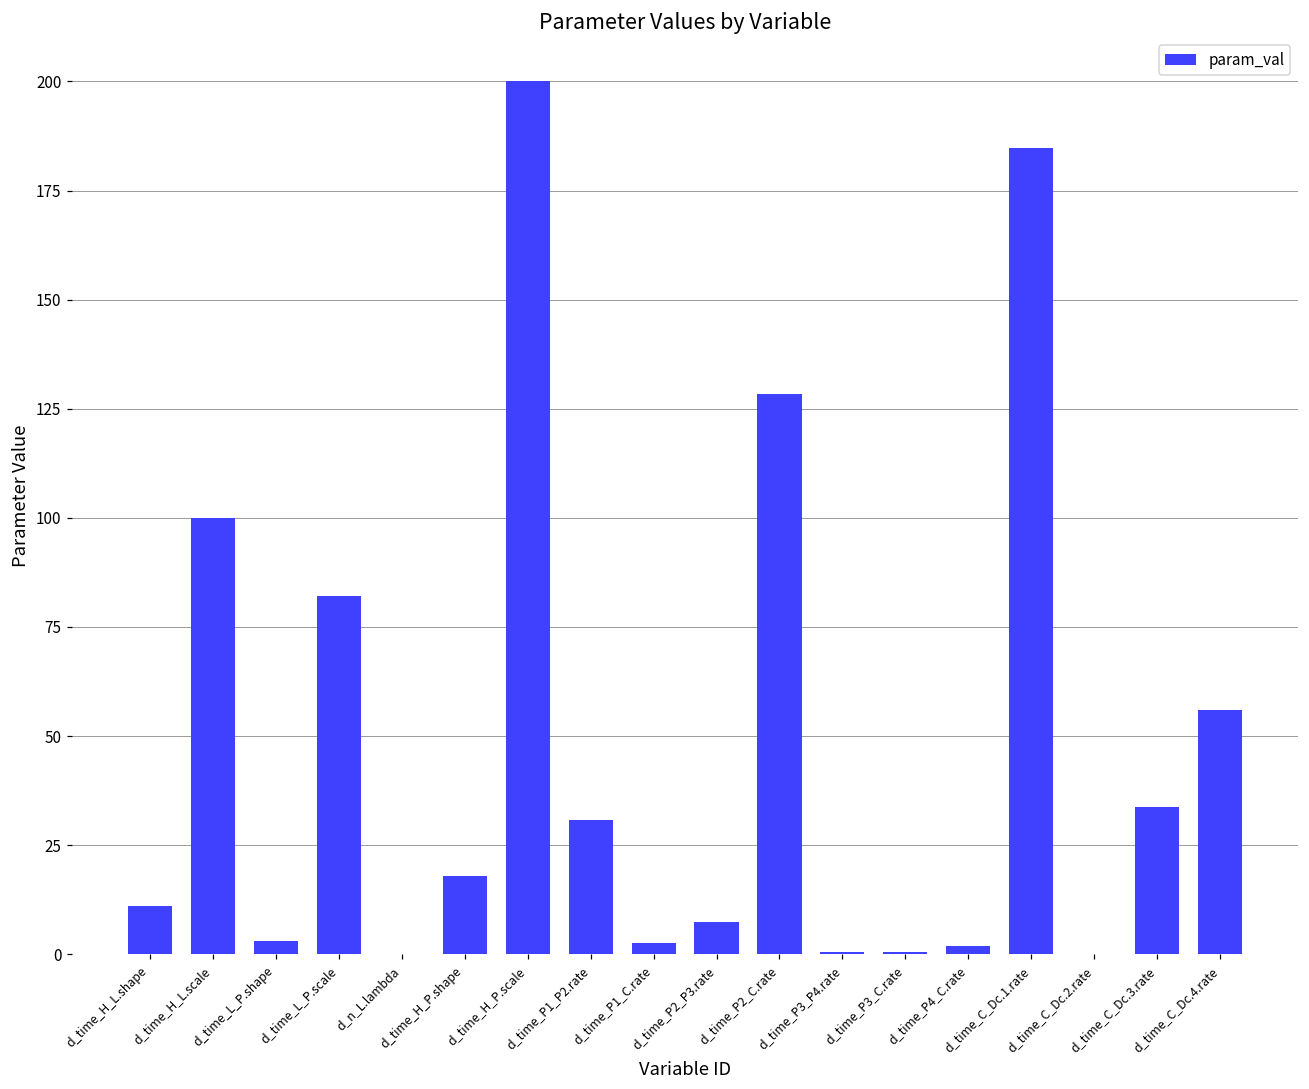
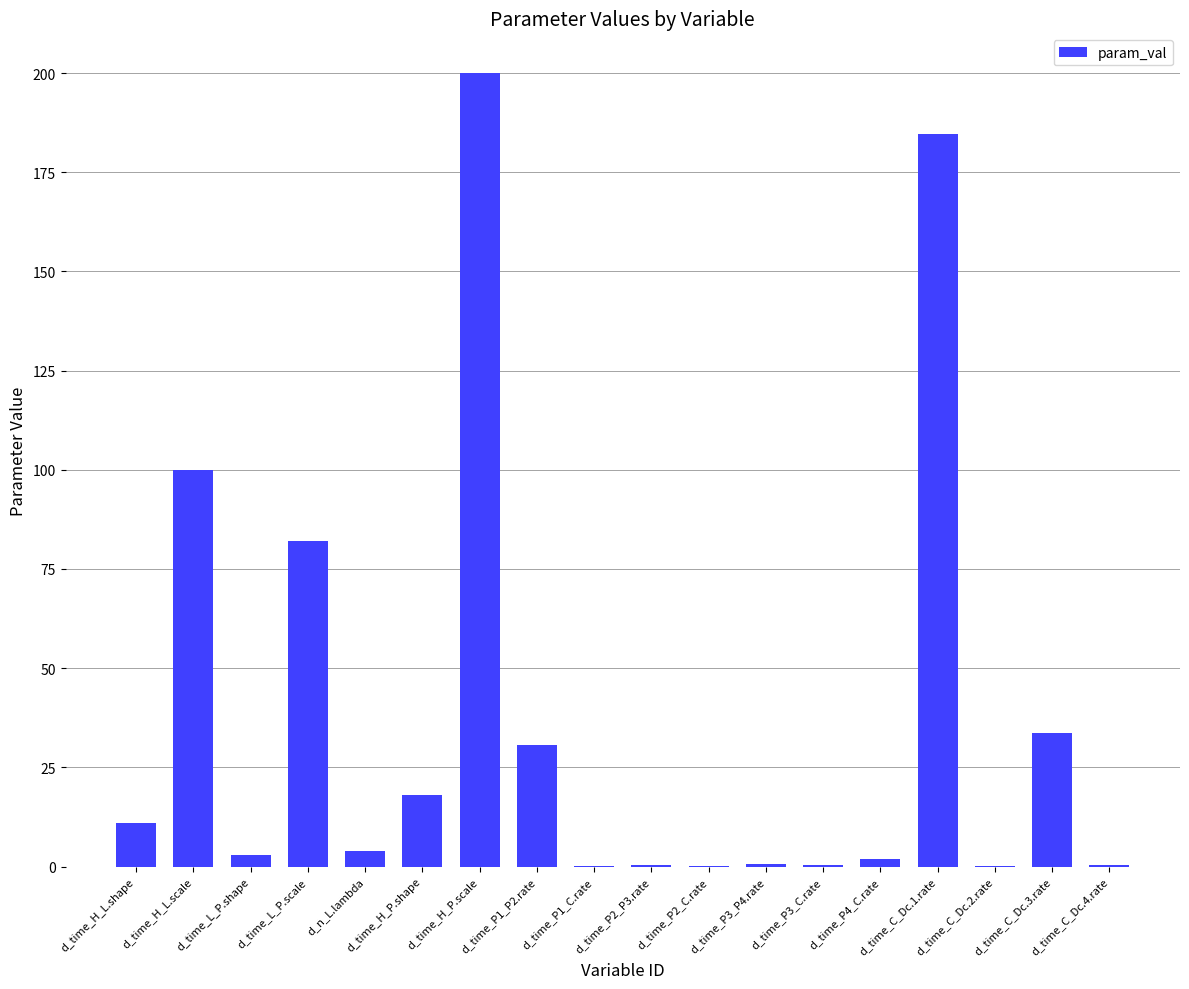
  {
    "d_time_H_L.shape": 11,
    "d_time_H_L.scale": 100,
    "d_time_L_P.shape": 3,
    "d_time_L_P.scale": 82,
-   "d_n_L.lambda": 0,
+   "d_n_L.lambda": 4,
    "d_time_H_P.shape": 18,
    "d_time_H_P.scale": 200,
    "d_time_P1_P2.rate": 31,
-   "d_time_P1_C.rate": 3,
-   "d_time_P2_P3.rate": 7,
-   "d_time_P2_C.rate": 128,
+   "d_time_P1_C.rate": 0,
+   "d_time_P2_P3.rate": 0,
+   "d_time_P2_C.rate": 0,
    "d_time_P4_C.rate": 2,
    "d_time_C_Dc.1.rate": 185,
    "d_time_C_Dc.3.rate": 34,
-   "d_time_C_Dc.4.rate": 56
+   "d_time_C_Dc.4.rate": 1
  }
